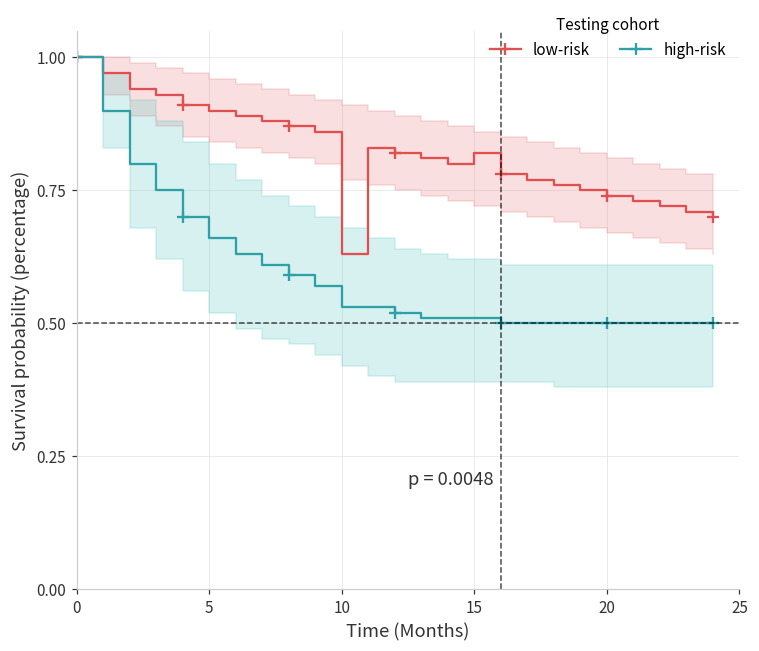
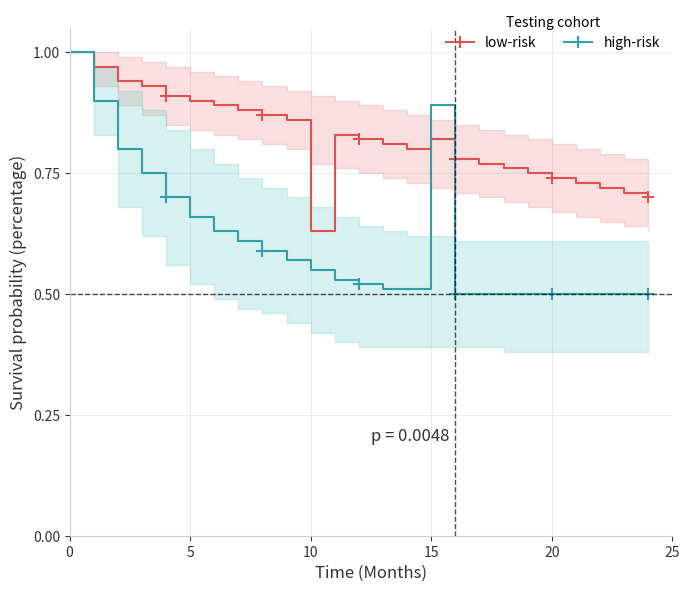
  {
    "low-risk": {
      "5": 0.90,
      "10": 0.63,
      "15": 0.82,
      "20": 0.74
    },
    "high-risk": {
      "5": 0.66,
-     "10": 0.53,
-     "15": 0.51,
+     "10": 0.55,
+     "15": 0.89,
      "20": 0.50
    }
  }
